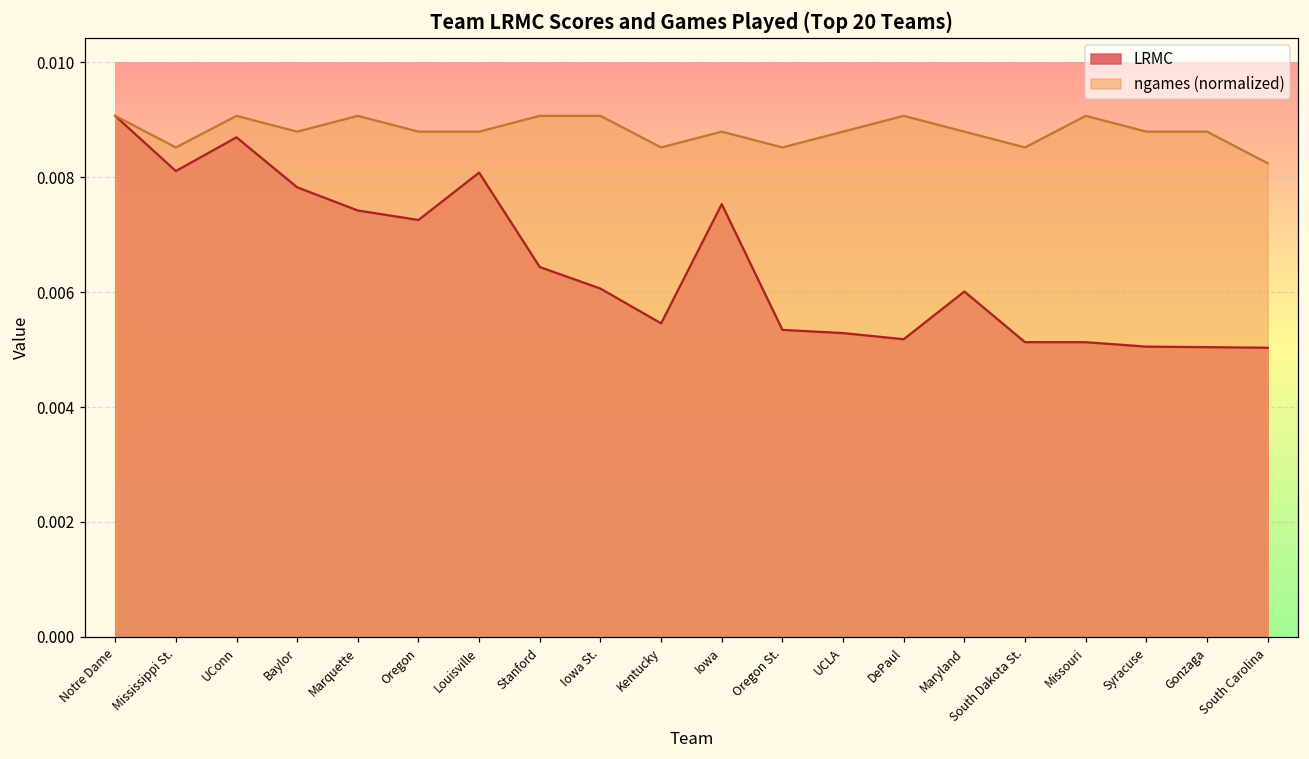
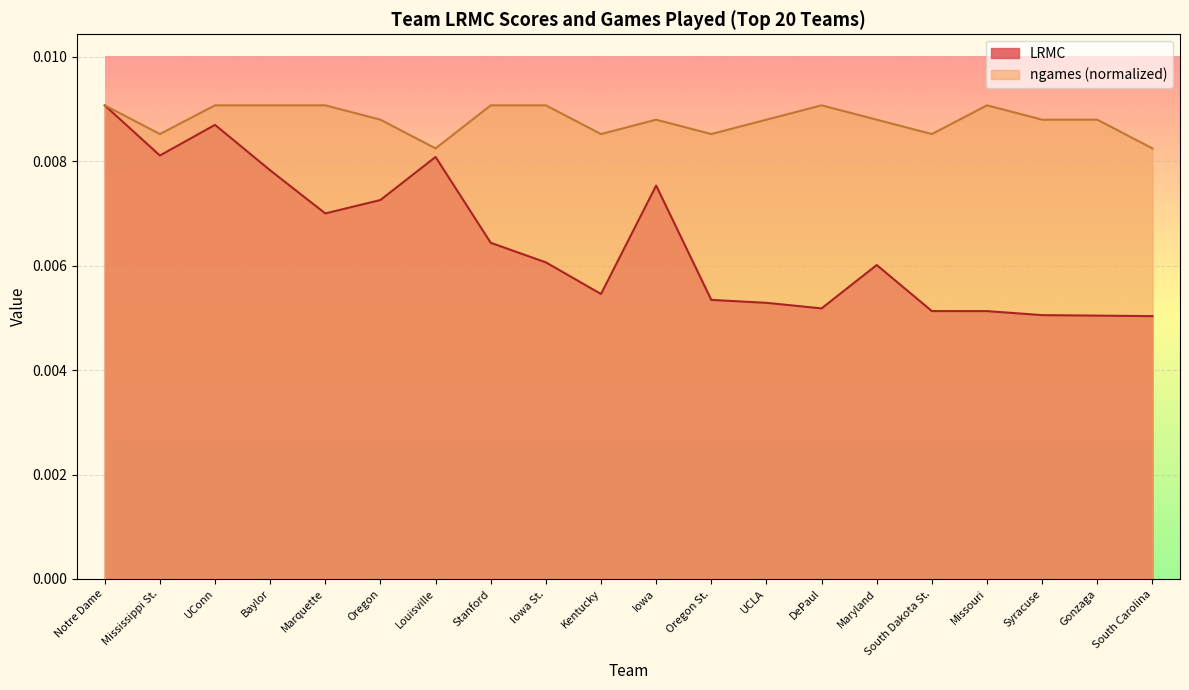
  {
    "LRMC": {
      "Mississippi St.": 0.0081,
      "UConn": 0.0087,
      "Baylor": 0.0078,
-     "Marquette": 0.0074,
+     "Marquette": 0.0070,
      "Oregon": 0.0073,
      "Louisville": 0.0081,
      "Stanford": 0.0064,
      "Iowa St.": 0.0061,
      "Kentucky": 0.0055,
      "Iowa": 0.0075,
      "Oregon St.": 0.0053,
      "UCLA": 0.0053,
      "DePaul": 0.0052,
      "Maryland": 0.0060,
      "South Dakota St.": 0.0051,
      "Missouri": 0.0051,
      "Syracuse": 0.0051,
      "Gonzaga": 0.0050,
      "South Carolina": 0.0050
    },
    "ngames (normalized)": {
      "Mississippi St.": 0.0085,
      "UConn": 0.0091,
-     "Baylor": 0.0088,
+     "Baylor": 0.0091,
      "Marquette": 0.0091,
      "Oregon": 0.0088,
-     "Louisville": 0.0088,
+     "Louisville": 0.0082,
      "Stanford": 0.0091,
      "Iowa St.": 0.0091,
      "Kentucky": 0.0085,
      "Iowa": 0.0088,
      "Oregon St.": 0.0085,
      "UCLA": 0.0088,
      "DePaul": 0.0091,
      "Maryland": 0.0088,
      "South Dakota St.": 0.0085,
      "Missouri": 0.0091,
      "Syracuse": 0.0088,
      "Gonzaga": 0.0088,
      "South Carolina": 0.0082
    }
  }
